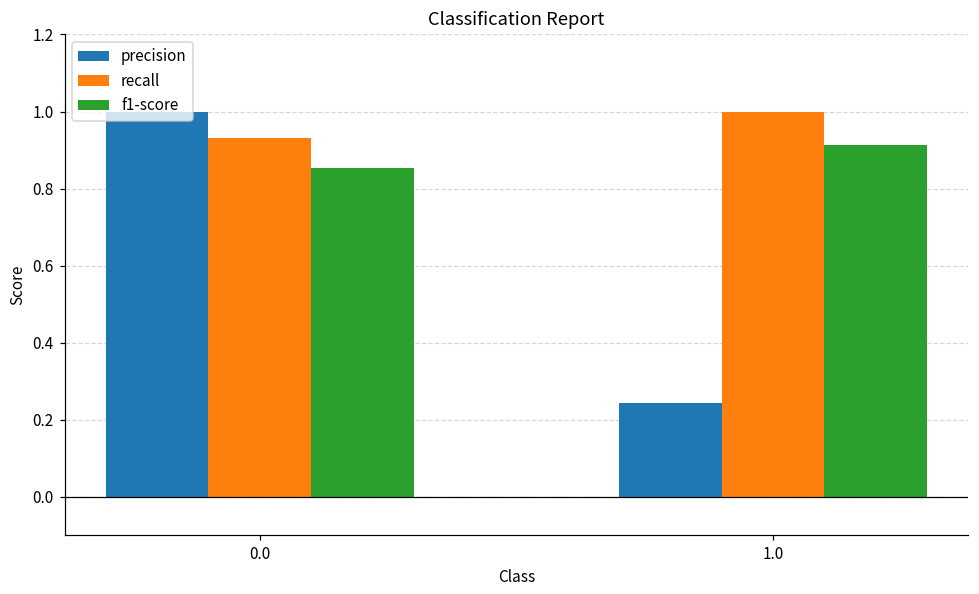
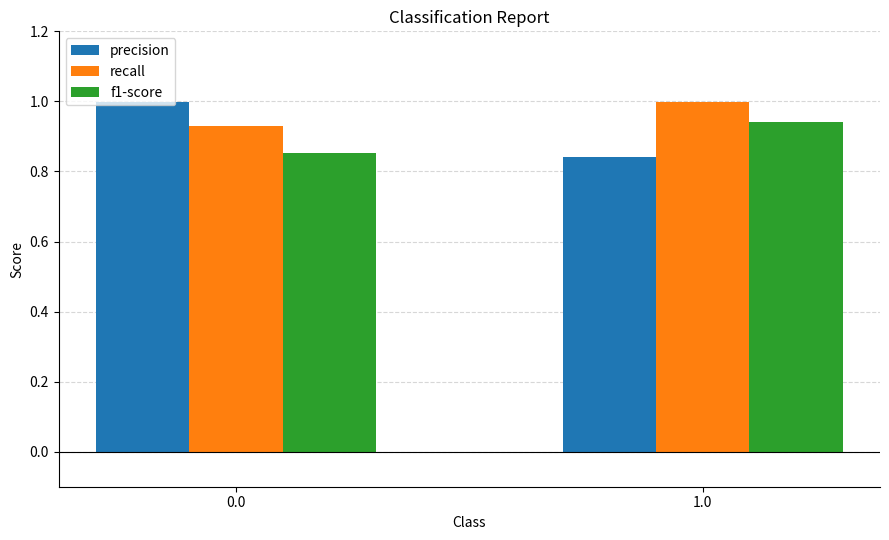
  {
    "precision": {
-     "1.0": 0.24
+     "1.0": 0.84
    },
    "recall": {
      "0.0": 0.93,
      "1.0": 1.00
    },
    "f1-score": {
      "0.0": 0.85,
-     "1.0": 0.91
+     "1.0": 0.94
    }
  }
